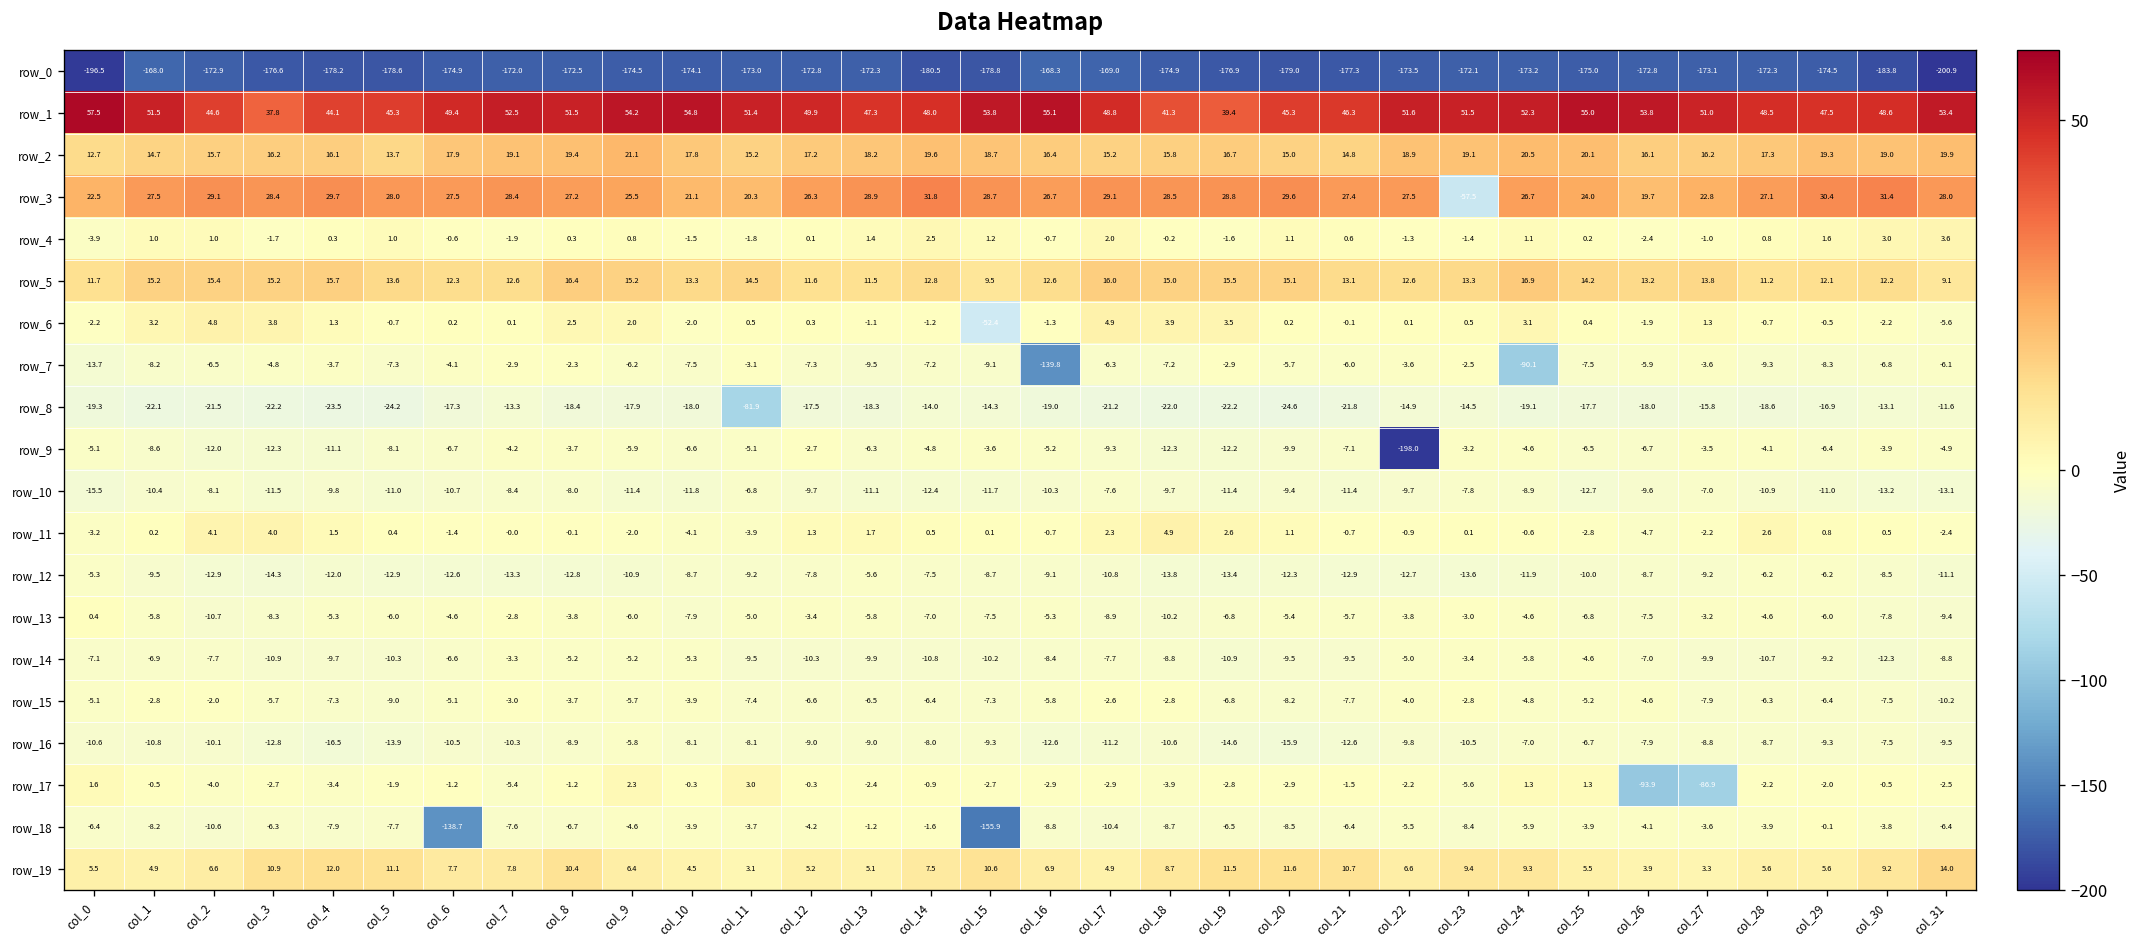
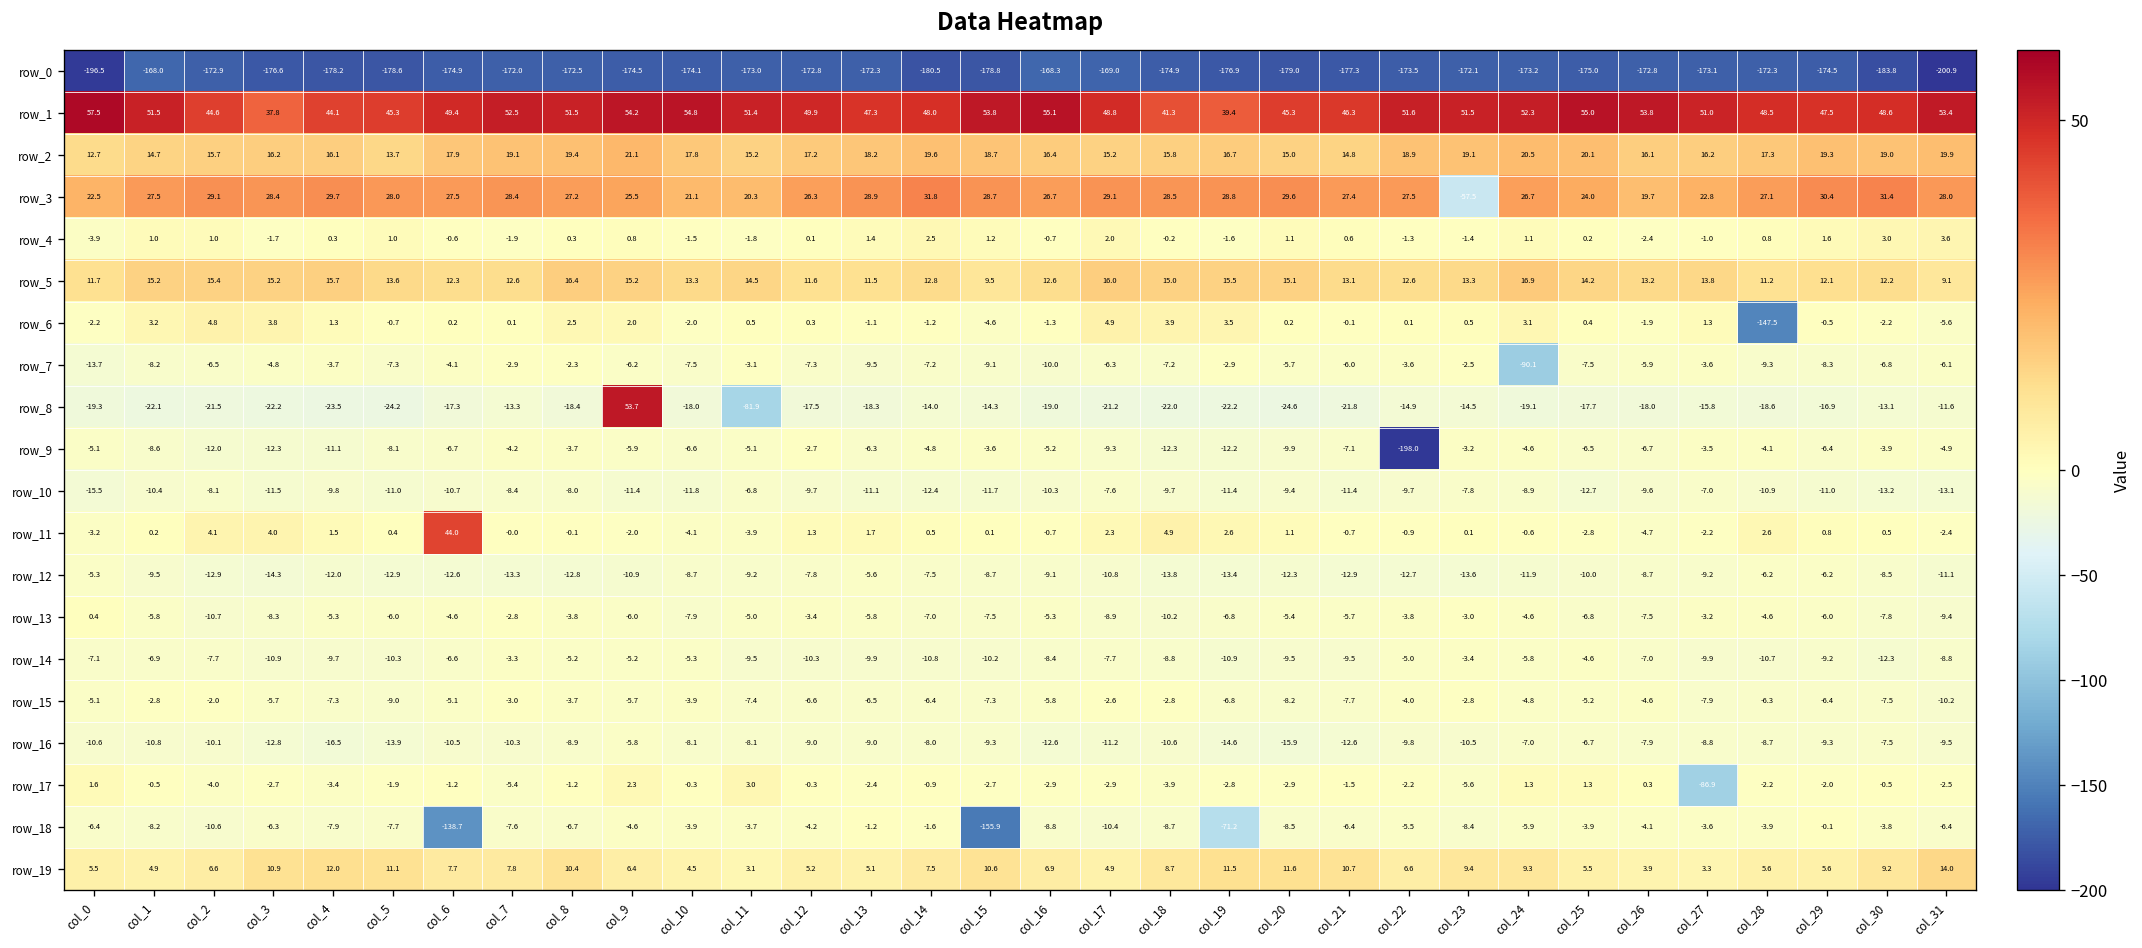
  {
    "row_6": {
      "col_0": -2.2,
      "col_1": 3.2,
      "col_2": 4.8,
      "col_3": 3.8,
      "col_4": 1.3,
      "col_5": -0.7,
      "col_6": 0.2,
      "col_7": 0.1,
      "col_8": 2.5,
      "col_9": 2.0,
      "col_10": -2.0,
      "col_11": 0.5,
      "col_12": 0.3,
      "col_13": -1.1,
      "col_14": -1.2,
-     "col_15": -52.4,
+     "col_15": -4.6,
      "col_16": -1.3,
      "col_17": 4.9,
      "col_18": 3.9,
      "col_19": 3.5,
      "col_20": 0.2,
      "col_21": -0.1,
      "col_22": 0.1,
      "col_23": 0.5,
      "col_24": 3.1,
      "col_25": 0.4,
      "col_26": -1.9,
      "col_27": 1.3,
-     "col_28": -0.7,
+     "col_28": -147.5,
      "col_29": -0.5,
      "col_30": -2.2,
      "col_31": -5.6
    },
    "row_7": {
      "col_0": -13.7,
      "col_1": -8.2,
      "col_2": -6.5,
      "col_3": -4.8,
      "col_4": -3.7,
      "col_5": -7.3,
      "col_6": -4.1,
      "col_7": -2.9,
      "col_8": -2.3,
      "col_9": -6.2,
      "col_10": -7.5,
      "col_11": -3.1,
      "col_12": -7.3,
      "col_13": -9.5,
      "col_14": -7.2,
      "col_15": -9.1,
-     "col_16": -139.8,
+     "col_16": -10.0,
      "col_17": -6.3,
      "col_18": -7.2,
      "col_19": -2.9,
      "col_20": -5.7,
      "col_21": -6.0,
      "col_22": -3.6,
      "col_23": -2.5,
      "col_24": -90.1,
      "col_25": -7.5,
      "col_26": -5.9,
      "col_27": -3.6,
      "col_28": -9.3,
      "col_29": -8.3,
      "col_30": -6.8,
      "col_31": -6.1
    },
    "row_8": {
      "col_0": -19.3,
      "col_1": -22.1,
      "col_2": -21.5,
      "col_3": -22.2,
      "col_4": -23.5,
      "col_5": -24.2,
      "col_6": -17.3,
      "col_7": -13.3,
      "col_8": -18.4,
-     "col_9": -17.9,
+     "col_9": 53.7,
      "col_10": -18.0,
      "col_11": -81.9,
      "col_12": -17.5,
      "col_13": -18.3,
      "col_14": -14.0,
      "col_15": -14.3,
      "col_16": -19.0,
      "col_17": -21.2,
      "col_18": -22.0,
      "col_19": -22.2,
      "col_20": -24.6,
      "col_21": -21.8,
      "col_22": -14.9,
      "col_23": -14.5,
      "col_24": -19.1,
      "col_25": -17.7,
      "col_26": -18.0,
      "col_27": -15.8,
      "col_28": -18.6,
      "col_29": -16.9,
      "col_30": -13.1,
      "col_31": -11.6
    },
    "row_11": {
      "col_0": -3.2,
      "col_1": 0.2,
      "col_2": 4.1,
      "col_3": 4.0,
      "col_4": 1.5,
      "col_5": 0.4,
-     "col_6": -1.4,
+     "col_6": 44.0,
      "col_7": -0.0,
      "col_8": -0.1,
      "col_9": -2.0,
      "col_10": -4.1,
      "col_11": -3.9,
      "col_12": 1.3,
      "col_13": 1.7,
      "col_14": 0.5,
      "col_15": 0.1,
      "col_16": -0.7,
      "col_17": 2.3,
      "col_18": 4.9,
      "col_19": 2.6,
      "col_20": 1.1,
      "col_21": -0.7,
      "col_22": -0.9,
      "col_23": 0.1,
      "col_24": -0.6,
      "col_25": -2.8,
      "col_26": -4.7,
      "col_27": -2.2,
      "col_28": 2.6,
      "col_29": 0.8,
      "col_30": 0.5,
      "col_31": -2.4
    },
    "row_17": {
      "col_0": 1.6,
      "col_1": -0.5,
      "col_2": -4.0,
      "col_3": -2.7,
      "col_4": -3.4,
      "col_5": -1.9,
      "col_6": -1.2,
      "col_7": -5.4,
      "col_8": -1.2,
      "col_9": 2.3,
      "col_10": -0.3,
      "col_11": 3.0,
      "col_12": -0.3,
      "col_13": -2.4,
      "col_14": -0.9,
      "col_15": -2.7,
      "col_16": -2.9,
      "col_17": -2.9,
      "col_18": -3.9,
      "col_19": -2.8,
      "col_20": -2.9,
      "col_21": -1.5,
      "col_22": -2.2,
      "col_23": -5.6,
      "col_24": 1.3,
      "col_25": 1.3,
-     "col_26": -93.9,
+     "col_26": 0.3,
      "col_27": -86.9,
      "col_28": -2.2,
      "col_29": -2.0,
      "col_30": -0.5,
      "col_31": -2.5
    },
    "row_18": {
      "col_0": -6.4,
      "col_1": -8.2,
      "col_2": -10.6,
      "col_3": -6.3,
      "col_4": -7.9,
      "col_5": -7.7,
      "col_6": -138.7,
      "col_7": -7.6,
      "col_8": -6.7,
      "col_9": -4.6,
      "col_10": -3.9,
      "col_11": -3.7,
      "col_12": -4.2,
      "col_13": -1.2,
      "col_14": -1.6,
      "col_15": -155.9,
      "col_16": -8.8,
      "col_17": -10.4,
      "col_18": -8.7,
-     "col_19": -6.5,
+     "col_19": -71.2,
      "col_20": -8.5,
      "col_21": -6.4,
      "col_22": -5.5,
      "col_23": -8.4,
      "col_24": -5.9,
      "col_25": -3.9,
      "col_26": -4.1,
      "col_27": -3.6,
      "col_28": -3.9,
      "col_29": -0.1,
      "col_30": -3.8,
      "col_31": -6.4
    }
  }
